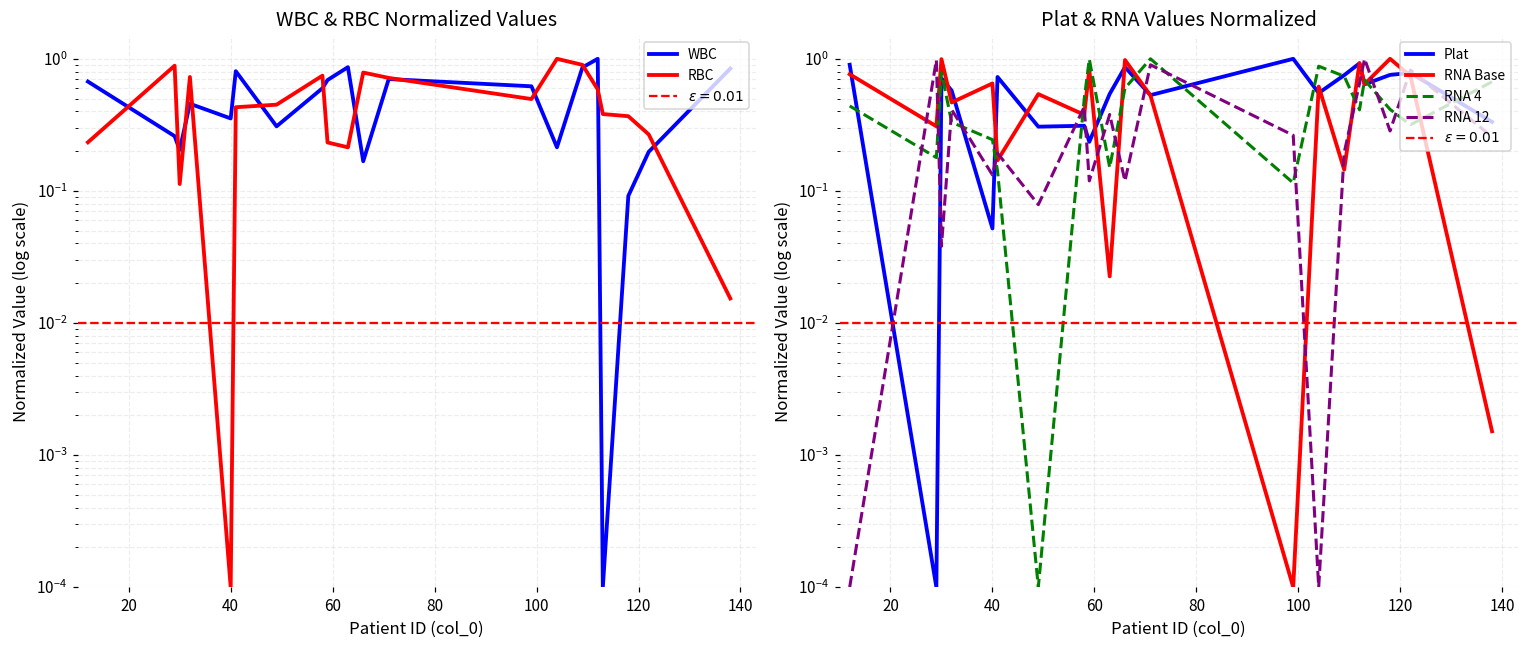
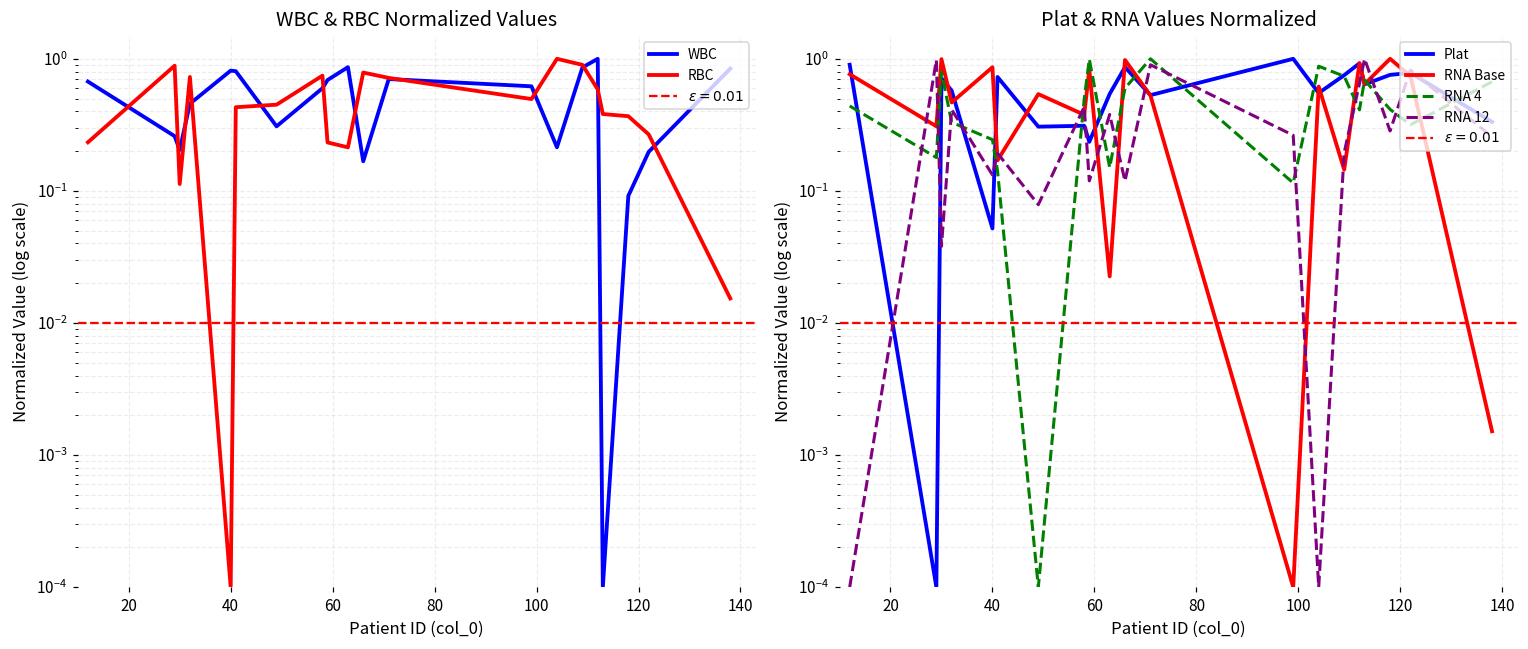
  {
    "WBC & RBC Normalized Values": {
      "WBC": {
-       "40": 0.35
+       "40": 0.8
      },
      "RBC": {
        "40": 0.00010
      }
    },
    "Plat & RNA Values Normalized": {
      "Plat": {
        "40": 0.052
      },
      "RNA Base": {
-       "40": 0.7
+       "40": 0.9
      },
      "RNA 4": {
        "40": 0.24
      },
      "RNA 12": {
        "40": 0.13
      }
    }
  }
